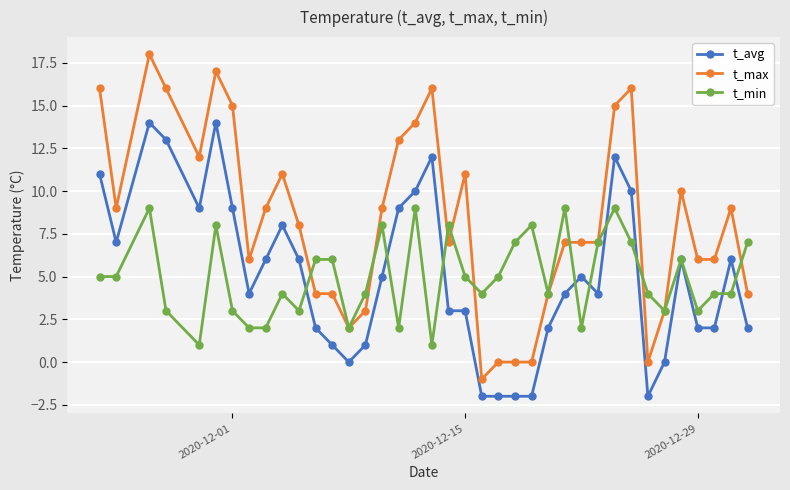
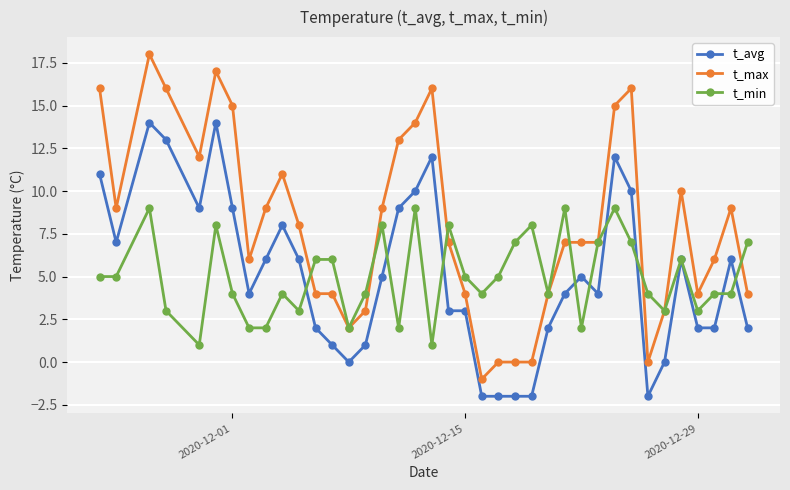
  {
    "t_avg": {
      "2020-12-01": 9,
      "2020-12-15": 3,
      "2020-12-29": 2
    },
    "t_max": {
      "2020-12-01": 15,
-     "2020-12-15": 11,
-     "2020-12-29": 6
+     "2020-12-15": 4,
+     "2020-12-29": 4
    },
    "t_min": {
-     "2020-12-01": 3,
+     "2020-12-01": 4,
      "2020-12-15": 5,
      "2020-12-29": 3
    }
  }
